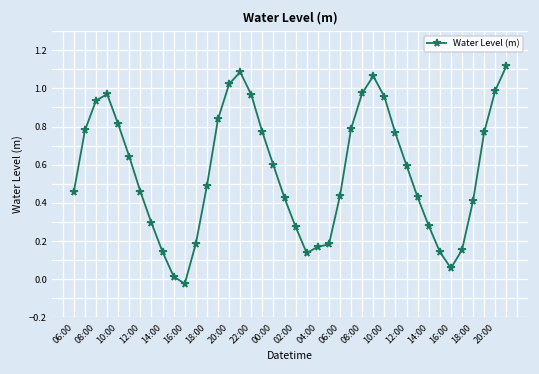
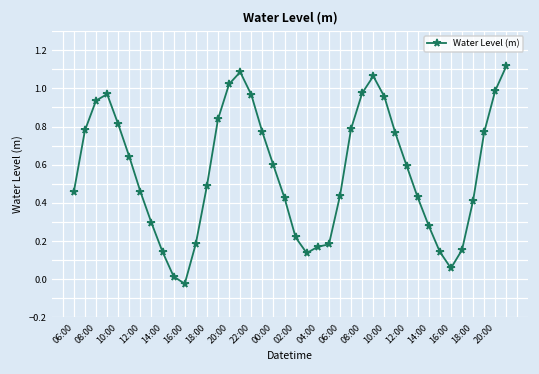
  {
    "22:00": 0.97,
    "00:00": 0.60,
-   "02:00": 0.27,
+   "02:00": 0.22,
    "04:00": 0.17
  }
